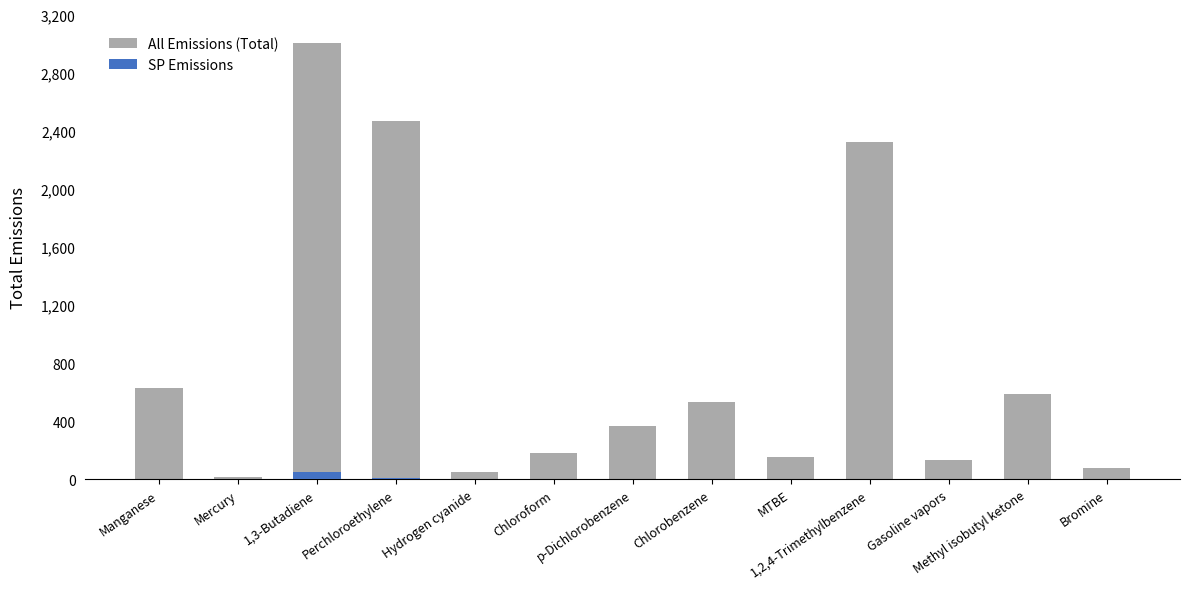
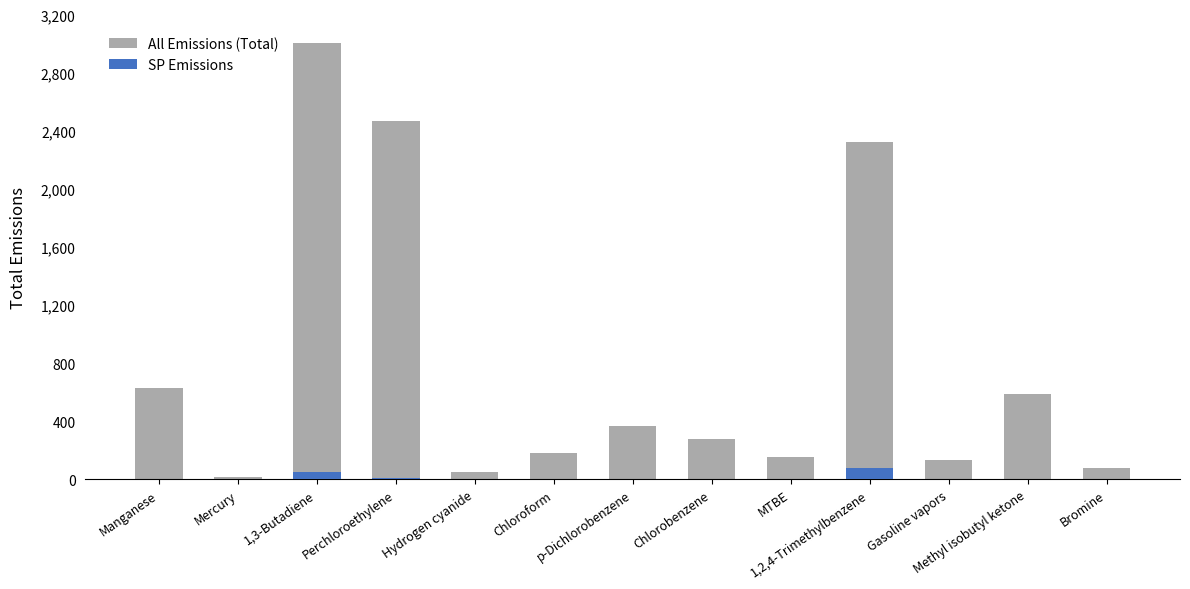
  {
    "All Emissions (Total)": {
      "Manganese": "630",
      "1,3-Butadiene": "3,010",
      "Perchloroethylene": "2,470",
      "Hydrogen cyanide": "50",
      "Chloroform": "180",
      "p-Dichlorobenzene": "360",
-     "Chlorobenzene": "530",
+     "Chlorobenzene": "280",
      "MTBE": "160",
      "1,2,4-Trimethylbenzene": "2,320",
      "Gasoline vapors": "130",
      "Methyl isobutyl ketone": "590",
      "Bromine": "80"
    },
    "SP Emissions": {
      "Manganese": "0",
      "Mercury": "0",
      "Hydrogen cyanide": "0",
      "Chlorobenzene": "0",
-     "1,2,4-Trimethylbenzene": "0",
+     "1,2,4-Trimethylbenzene": "80",
      "Gasoline vapors": "0",
      "Methyl isobutyl ketone": "0",
      "Bromine": "0"
    }
  }
